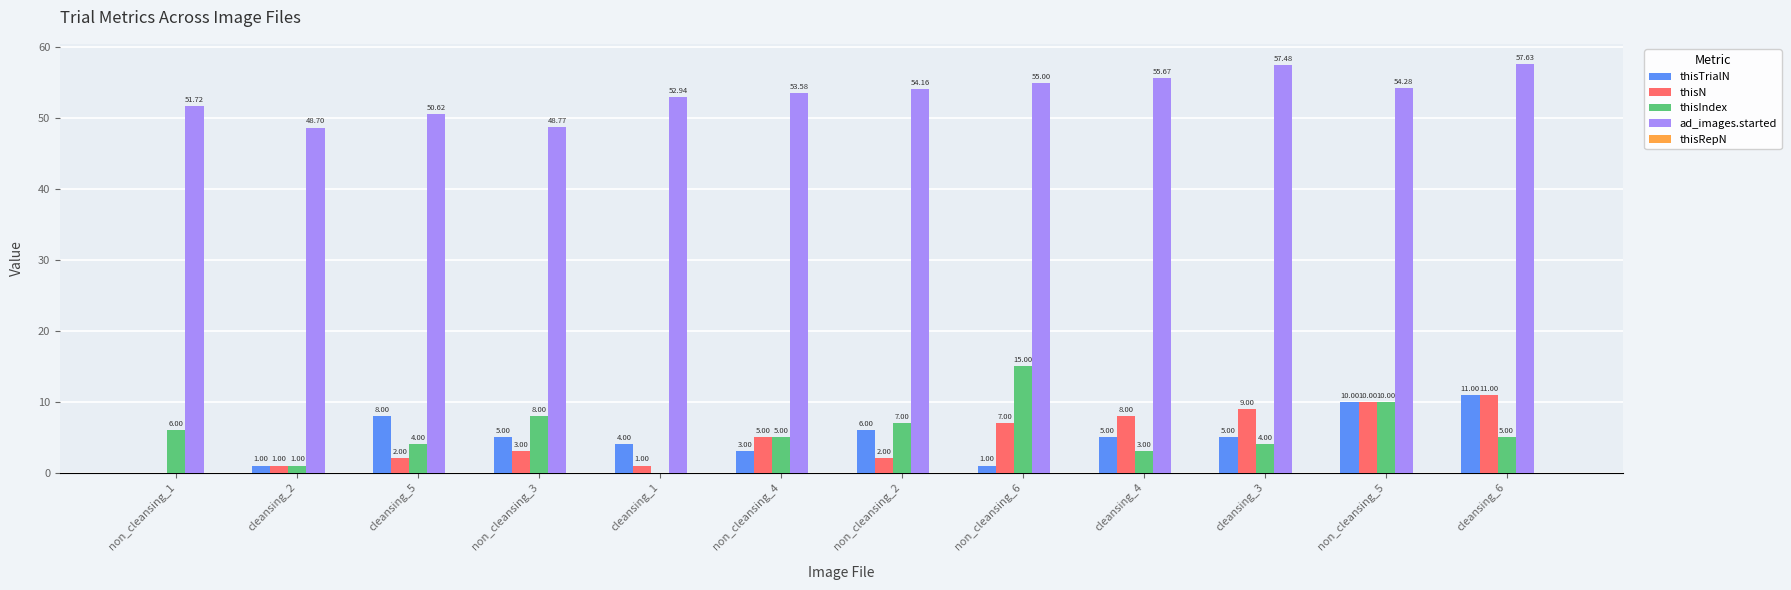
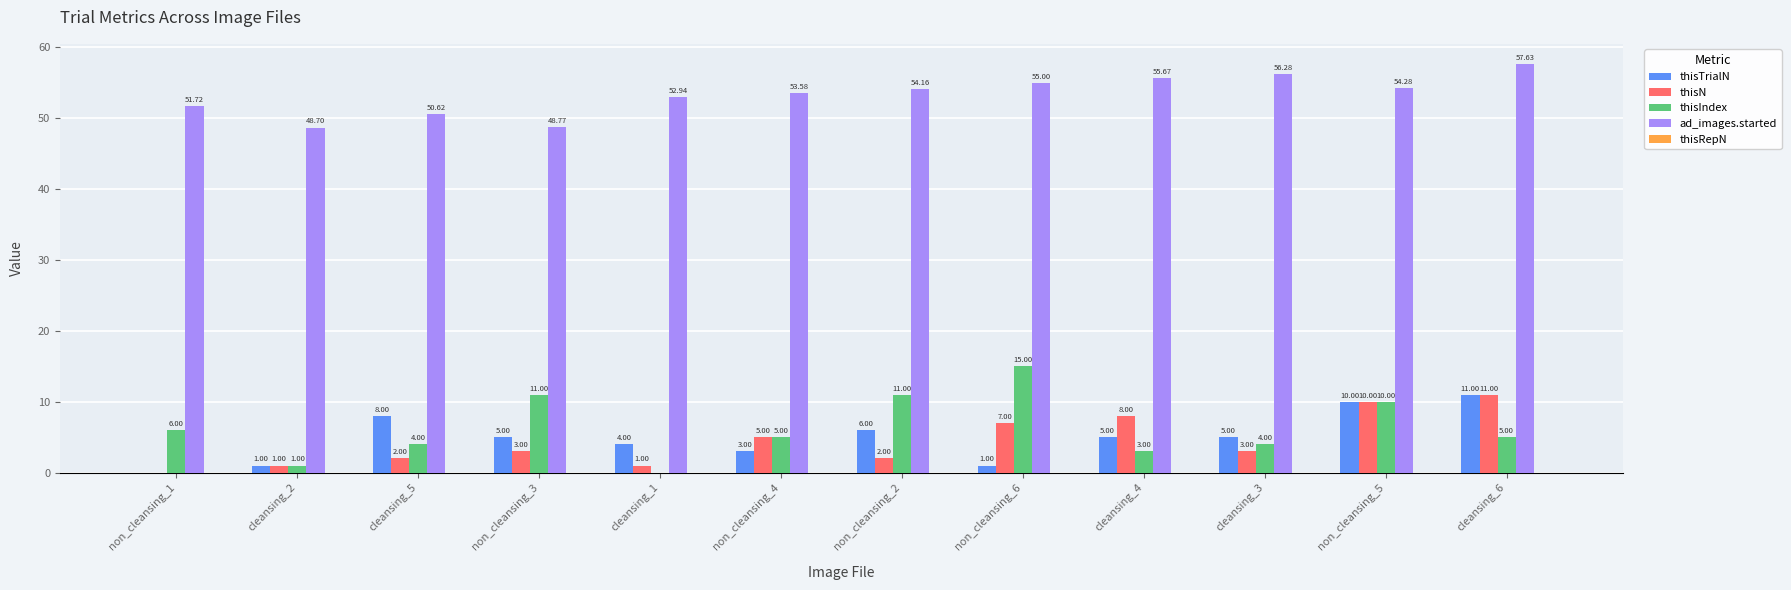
  {
    "thisTrialN": {
      "cleansing_2": 1.00,
      "cleansing_5": 8.00,
      "non_cleansing_3": 5.00,
      "cleansing_1": 4.00,
      "non_cleansing_4": 3.00,
      "non_cleansing_2": 6.00,
      "non_cleansing_6": 1.00,
      "cleansing_4": 5.00,
      "cleansing_3": 5.00,
      "non_cleansing_5": 10.00,
      "cleansing_6": 11.00
    },
    "thisN": {
      "cleansing_2": 1.00,
      "cleansing_5": 2.00,
      "non_cleansing_3": 3.00,
      "cleansing_1": 1.00,
      "non_cleansing_4": 5.00,
      "non_cleansing_2": 2.00,
      "non_cleansing_6": 7.00,
      "cleansing_4": 8.00,
-     "cleansing_3": 9.00,
+     "cleansing_3": 3.00,
      "non_cleansing_5": 10.00,
      "cleansing_6": 11.00
    },
    "thisIndex": {
      "non_cleansing_1": 6.00,
      "cleansing_2": 1.00,
      "cleansing_5": 4.00,
-     "non_cleansing_3": 8.00,
+     "non_cleansing_3": 11.00,
      "non_cleansing_4": 5.00,
-     "non_cleansing_2": 7.00,
+     "non_cleansing_2": 11.00,
      "non_cleansing_6": 15.00,
      "cleansing_4": 3.00,
      "cleansing_3": 4.00,
      "non_cleansing_5": 10.00,
      "cleansing_6": 5.00
    },
    "ad_images.started": {
      "non_cleansing_1": 51.72,
      "cleansing_2": 48.70,
      "cleansing_5": 50.62,
      "non_cleansing_3": 48.77,
      "cleansing_1": 52.94,
      "non_cleansing_4": 53.58,
      "non_cleansing_2": 54.16,
      "non_cleansing_6": 55.00,
      "cleansing_4": 55.67,
-     "cleansing_3": 57.48,
+     "cleansing_3": 56.28,
      "non_cleansing_5": 54.28,
      "cleansing_6": 57.63
    },
    "thisRepN": {
      "non_cleansing_1": 0,
      "cleansing_2": 0,
      "cleansing_5": 0,
      "non_cleansing_3": 0,
      "cleansing_1": 0,
      "non_cleansing_4": 0,
      "non_cleansing_2": 0,
      "non_cleansing_6": 0,
      "cleansing_4": 0,
      "cleansing_3": 0,
      "non_cleansing_5": 0,
      "cleansing_6": 0
    }
  }
